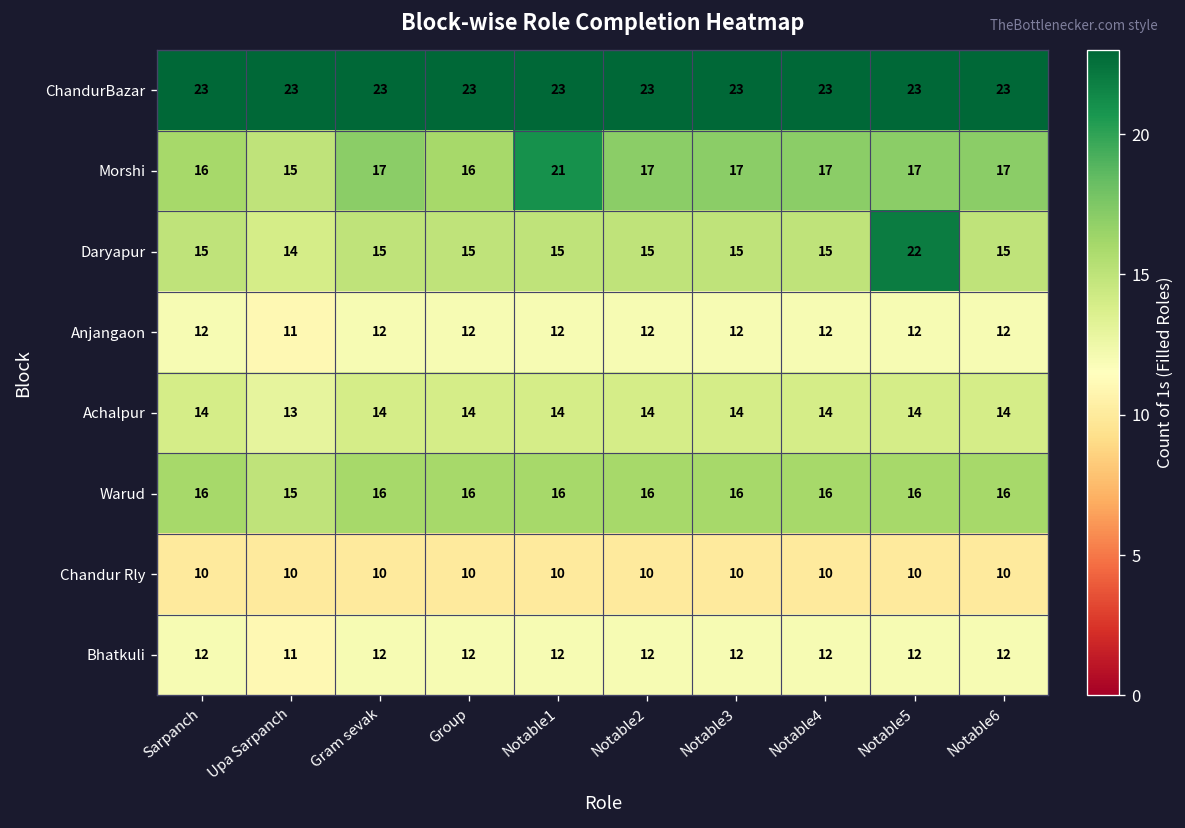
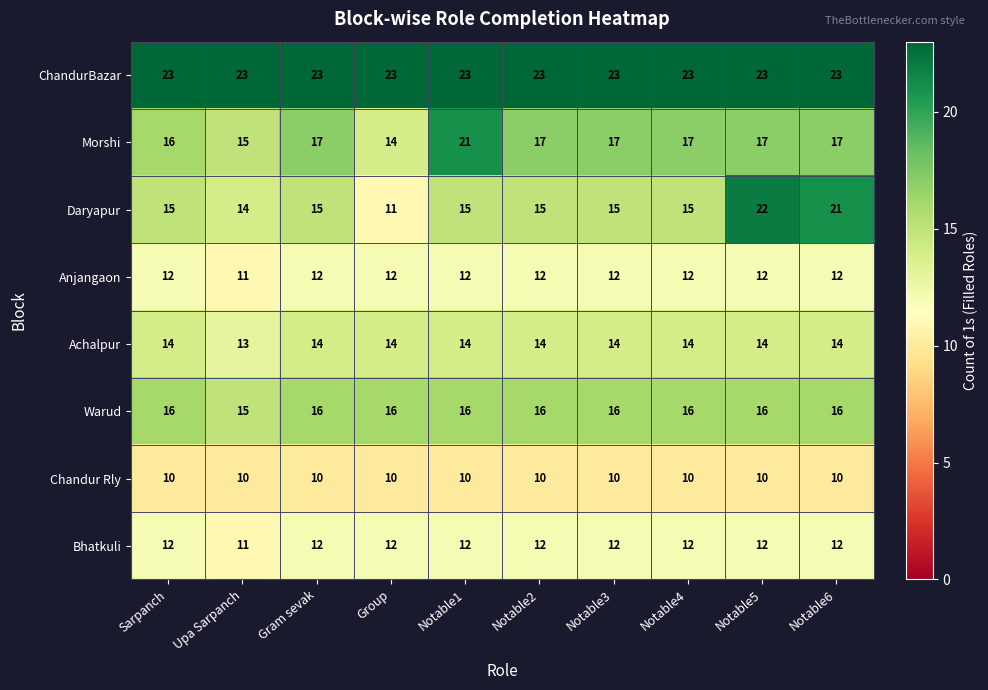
  {
    "ChandurBazar": {
      "Sarpanch": 23,
      "Upa Sarpanch": 23,
      "Gram sevak": 23,
      "Group": 23,
      "Notable1": 23,
      "Notable2": 23,
      "Notable3": 23,
      "Notable4": 23,
      "Notable5": 23,
      "Notable6": 23
    },
    "Morshi": {
      "Sarpanch": 16,
      "Upa Sarpanch": 15,
      "Gram sevak": 17,
-     "Group": 16,
+     "Group": 14,
      "Notable1": 21,
      "Notable2": 17,
      "Notable3": 17,
      "Notable4": 17,
      "Notable5": 17,
      "Notable6": 17
    },
    "Daryapur": {
      "Sarpanch": 15,
      "Upa Sarpanch": 14,
      "Gram sevak": 15,
-     "Group": 15,
+     "Group": 11,
      "Notable1": 15,
      "Notable2": 15,
      "Notable3": 15,
      "Notable4": 15,
      "Notable5": 22,
-     "Notable6": 15
+     "Notable6": 21
    },
    "Anjangaon": {
      "Sarpanch": 12,
      "Upa Sarpanch": 11,
      "Gram sevak": 12,
      "Group": 12,
      "Notable1": 12,
      "Notable2": 12,
      "Notable3": 12,
      "Notable4": 12,
      "Notable5": 12,
      "Notable6": 12
    },
    "Achalpur": {
      "Sarpanch": 14,
      "Upa Sarpanch": 13,
      "Gram sevak": 14,
      "Group": 14,
      "Notable1": 14,
      "Notable2": 14,
      "Notable3": 14,
      "Notable4": 14,
      "Notable5": 14,
      "Notable6": 14
    },
    "Warud": {
      "Sarpanch": 16,
      "Upa Sarpanch": 15,
      "Gram sevak": 16,
      "Group": 16,
      "Notable1": 16,
      "Notable2": 16,
      "Notable3": 16,
      "Notable4": 16,
      "Notable5": 16,
      "Notable6": 16
    },
    "Chandur Rly": {
      "Sarpanch": 10,
      "Upa Sarpanch": 10,
      "Gram sevak": 10,
      "Group": 10,
      "Notable1": 10,
      "Notable2": 10,
      "Notable3": 10,
      "Notable4": 10,
      "Notable5": 10,
      "Notable6": 10
    },
    "Bhatkuli": {
      "Sarpanch": 12,
      "Upa Sarpanch": 11,
      "Gram sevak": 12,
      "Group": 12,
      "Notable1": 12,
      "Notable2": 12,
      "Notable3": 12,
      "Notable4": 12,
      "Notable5": 12,
      "Notable6": 12
    }
  }
